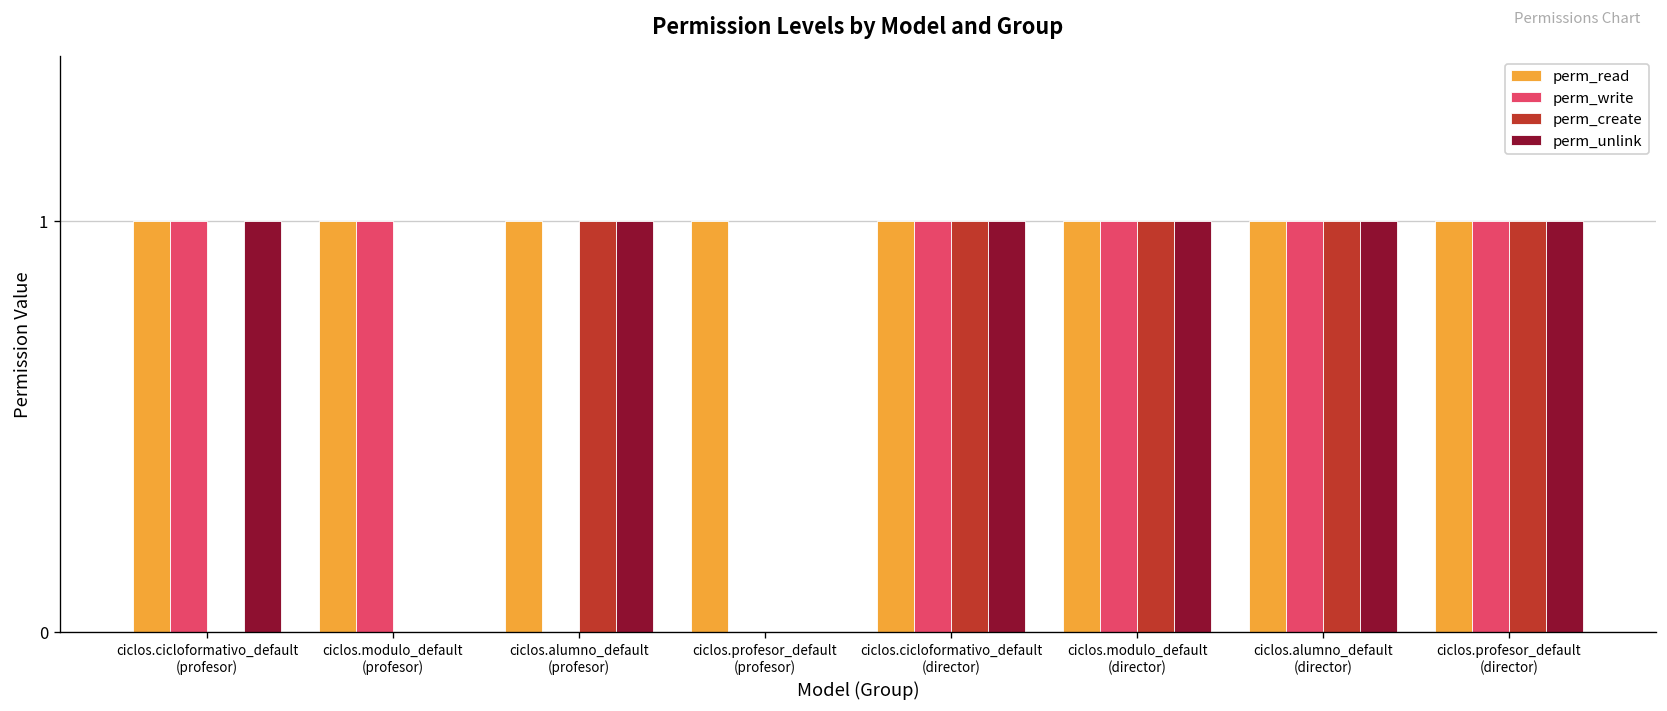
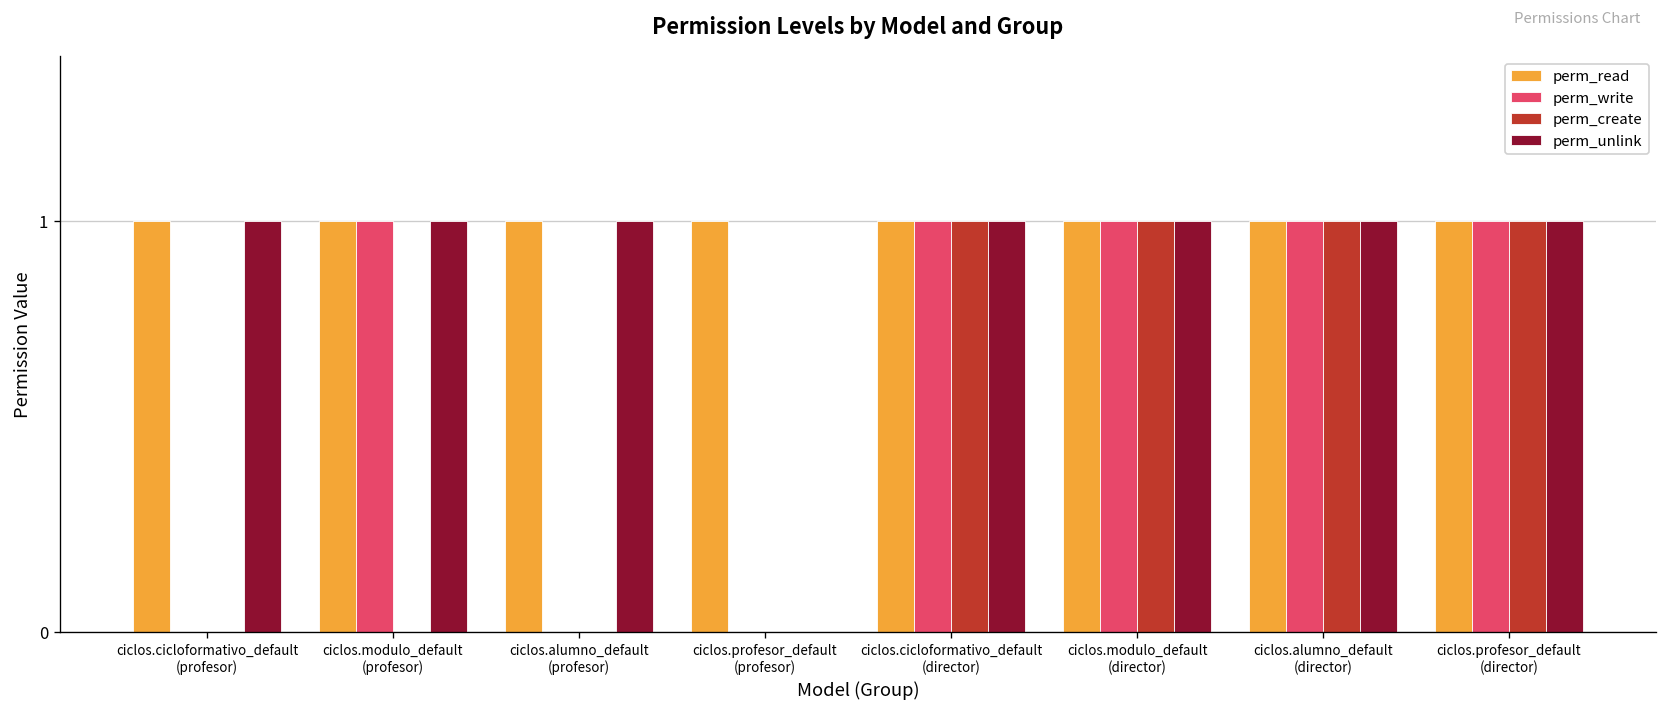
  {
    "perm_read": {
      "ciclos.cicloformativo_default (profesor)": 1,
      "ciclos.modulo_default (profesor)": 1,
      "ciclos.alumno_default (profesor)": 1,
      "ciclos.profesor_default (profesor)": 1,
      "ciclos.cicloformativo_default (director)": 1,
      "ciclos.modulo_default (director)": 1,
      "ciclos.alumno_default (director)": 1,
      "ciclos.profesor_default (director)": 1
    },
    "perm_write": {
-     "ciclos.cicloformativo_default (profesor)": 1,
+     "ciclos.cicloformativo_default (profesor)": 0,
      "ciclos.modulo_default (profesor)": 1,
      "ciclos.alumno_default (profesor)": 0,
      "ciclos.profesor_default (profesor)": 0,
      "ciclos.cicloformativo_default (director)": 1,
      "ciclos.modulo_default (director)": 1,
      "ciclos.alumno_default (director)": 1,
      "ciclos.profesor_default (director)": 1
    },
    "perm_create": {
      "ciclos.cicloformativo_default (profesor)": 0,
      "ciclos.modulo_default (profesor)": 0,
-     "ciclos.alumno_default (profesor)": 1,
+     "ciclos.alumno_default (profesor)": 0,
      "ciclos.profesor_default (profesor)": 0,
      "ciclos.cicloformativo_default (director)": 1,
      "ciclos.modulo_default (director)": 1,
      "ciclos.alumno_default (director)": 1,
      "ciclos.profesor_default (director)": 1
    },
    "perm_unlink": {
      "ciclos.cicloformativo_default (profesor)": 1,
-     "ciclos.modulo_default (profesor)": 0,
+     "ciclos.modulo_default (profesor)": 1,
      "ciclos.alumno_default (profesor)": 1,
      "ciclos.profesor_default (profesor)": 0,
      "ciclos.cicloformativo_default (director)": 1,
      "ciclos.modulo_default (director)": 1,
      "ciclos.alumno_default (director)": 1,
      "ciclos.profesor_default (director)": 1
    }
  }
